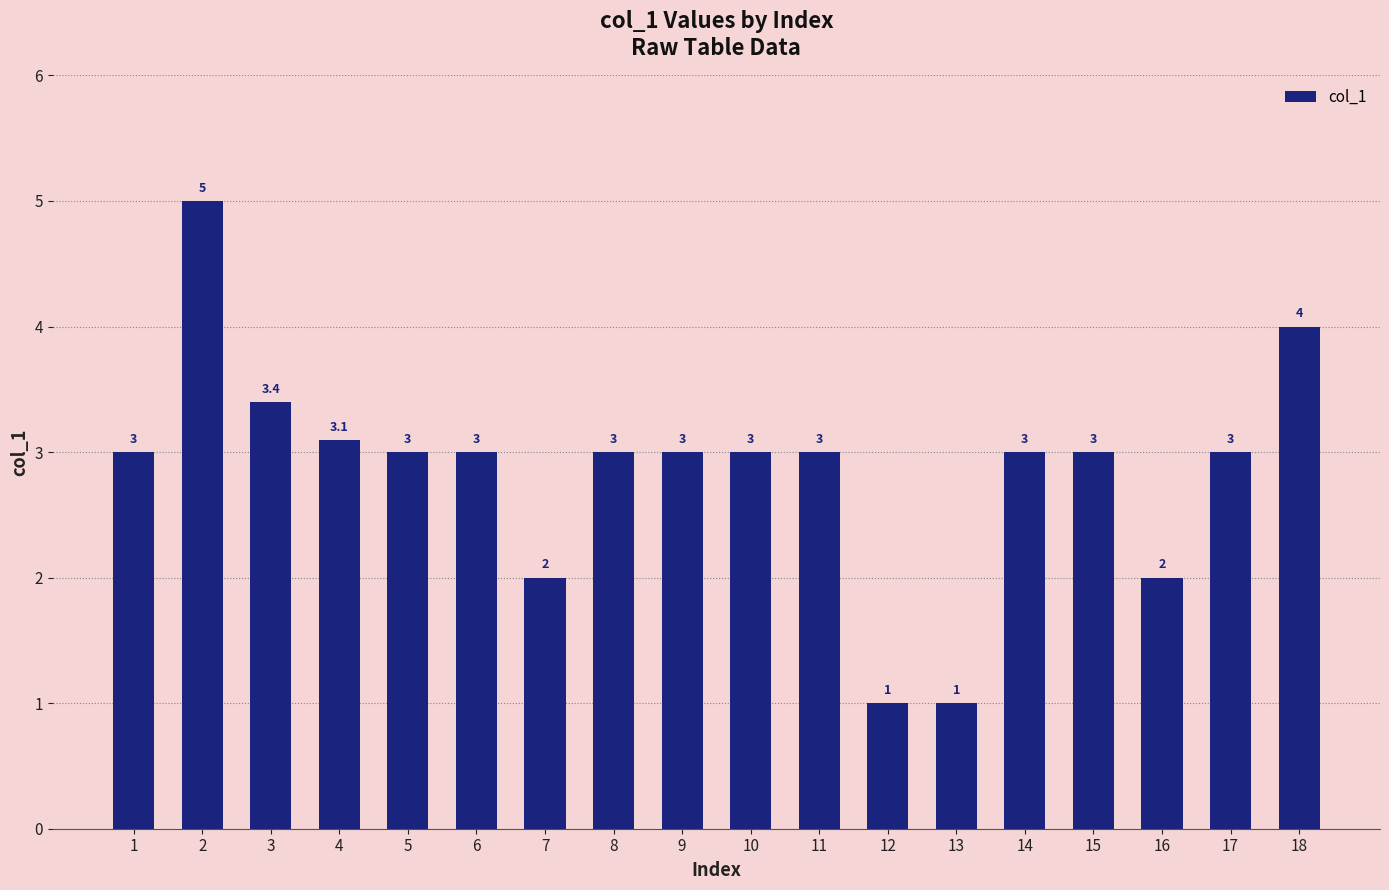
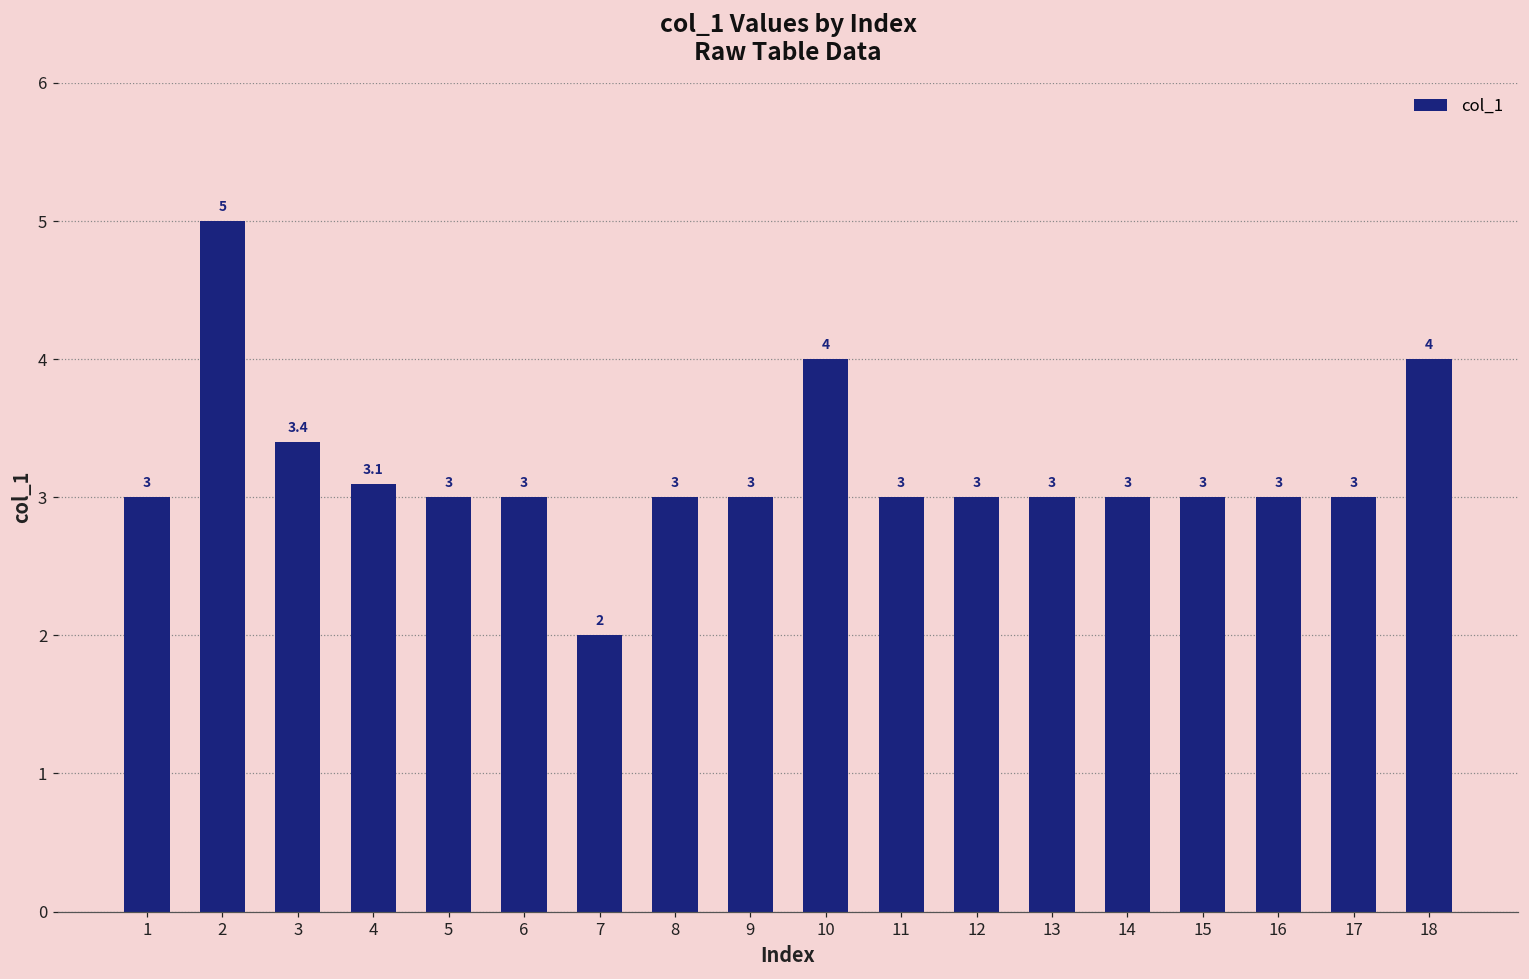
  {
    "1": 3,
    "2": 5,
    "3": 3.4,
    "4": 3.1,
    "5": 3,
    "6": 3,
    "7": 2,
    "8": 3,
    "9": 3,
-   "10": 3,
+   "10": 4,
    "11": 3,
-   "12": 1,
-   "13": 1,
+   "12": 3,
+   "13": 3,
    "14": 3,
    "15": 3,
-   "16": 2,
+   "16": 3,
    "17": 3,
    "18": 4
  }
